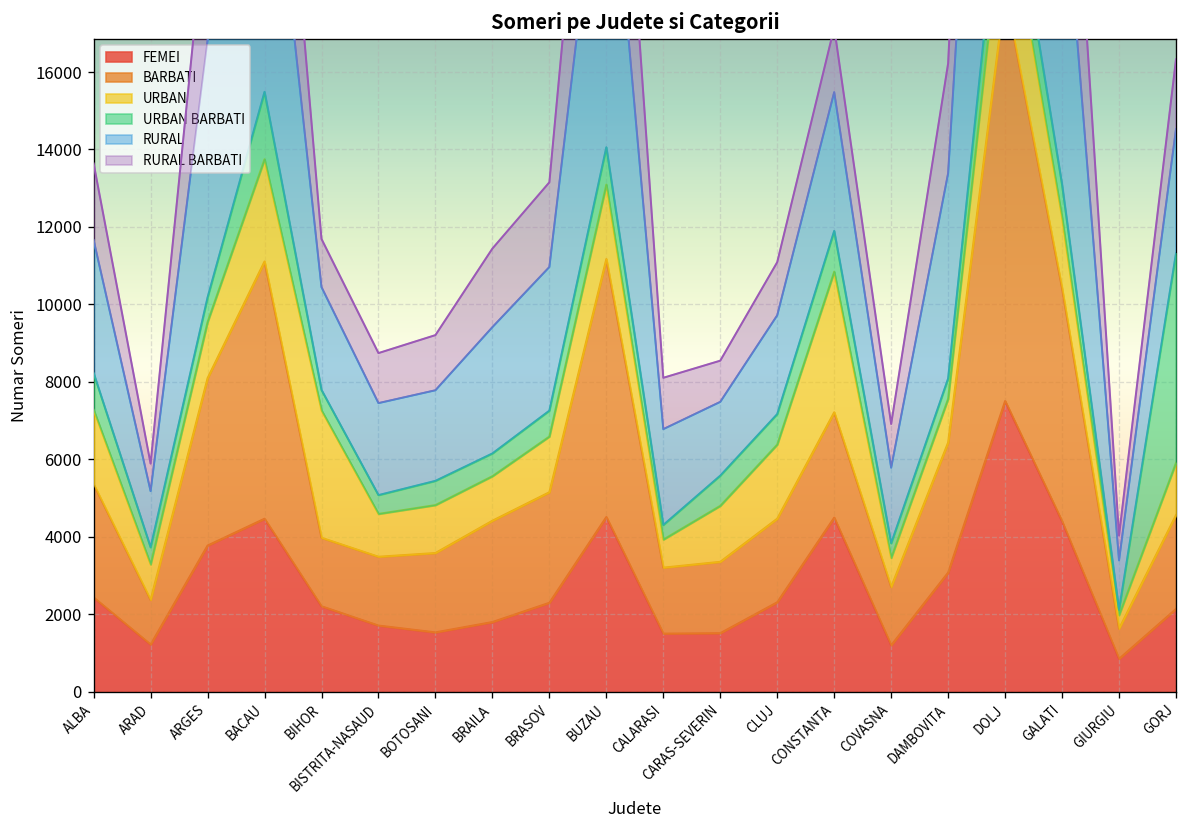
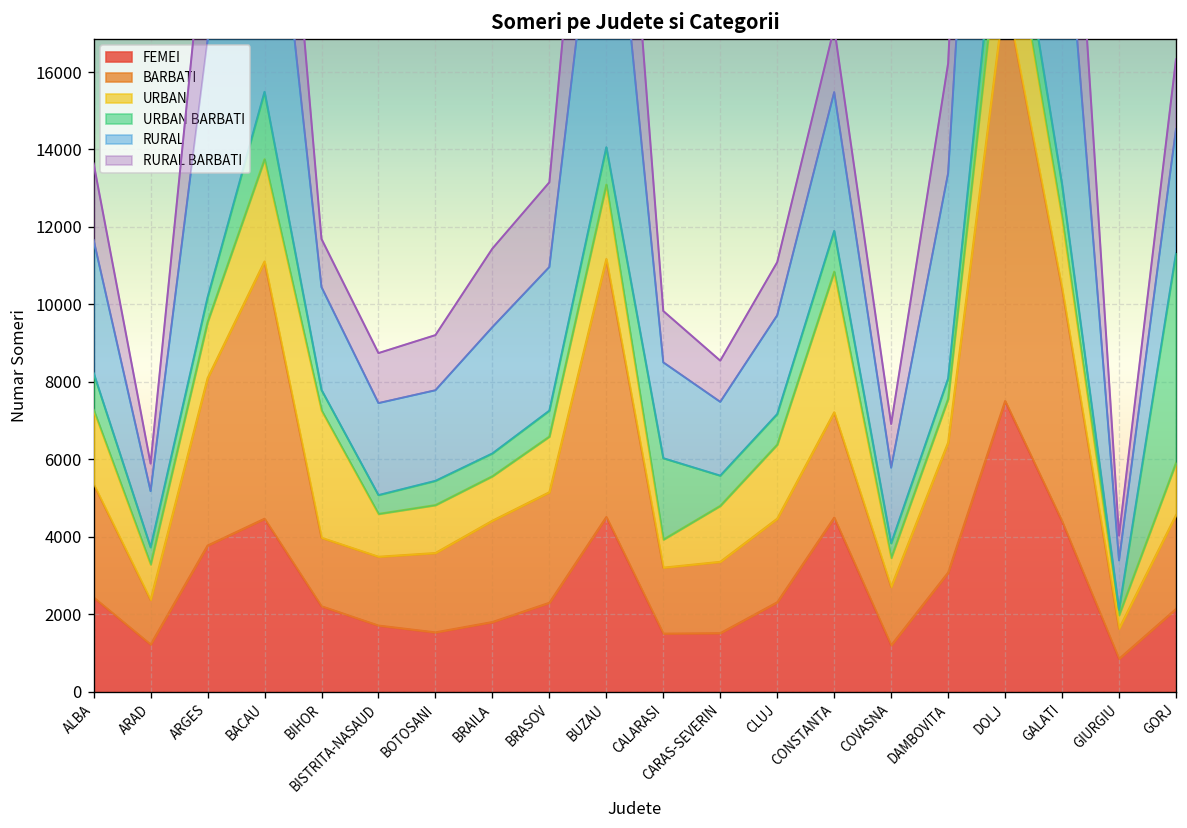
  {
    "URBAN": {
      "ALBA": 1900,
      "ARAD": 900,
      "ARGES": 1400,
      "BACAU": 2600,
      "BIHOR": 3300,
      "BISTRITA-NASAUD": 1100,
      "BOTOSANI": 1200,
      "BRAILA": 1200,
      "BRASOV": 1400,
      "BUZAU": 1900,
      "CALARASI": 700,
      "CARAS-SEVERIN": 1400,
      "CLUJ": 1900,
      "CONSTANTA": 3600,
      "COVASNA": 700,
      "DAMBOVITA": 1100,
      "GALATI": 1800,
      "GIURGIU": 300,
      "GORJ": 1400
    },
    "URBAN BARBATI": {
      "ALBA": 900,
      "ARAD": 400,
      "ARGES": 600,
      "BACAU": 1700,
      "BIHOR": 500,
      "BISTRITA-NASAUD": 500,
      "BOTOSANI": 600,
      "BRAILA": 600,
      "BRASOV": 700,
      "BUZAU": 1000,
-     "CALARASI": 400,
+     "CALARASI": 2100,
      "CARAS-SEVERIN": 800,
      "CLUJ": 800,
      "CONSTANTA": 1100,
      "COVASNA": 400,
      "DAMBOVITA": 500,
      "GALATI": 900,
      "GIURGIU": 100,
      "GORJ": 5400
    },
    "RURAL": {
      "ALBA": 3400,
      "ARAD": 1500,
      "ARGES": 6600,
      "BIHOR": 2700,
      "BISTRITA-NASAUD": 2400,
      "BOTOSANI": 2300,
      "BRAILA": 3300,
      "BRASOV": 3700,
      "CALARASI": 2500,
      "CARAS-SEVERIN": 1900,
      "CLUJ": 2600,
      "CONSTANTA": 3600,
      "COVASNA": 2000,
      "DAMBOVITA": 5300,
      "GIURGIU": 1300,
      "GORJ": 3200
    },
    "RURAL BARBATI": {
      "ALBA": 2000,
      "ARAD": 700,
      "BIHOR": 1200,
      "BISTRITA-NASAUD": 1300,
      "BOTOSANI": 1400,
      "BRAILA": 2000,
      "BRASOV": 2200,
      "CALARASI": 1300,
      "CARAS-SEVERIN": 1100,
      "CLUJ": 1400,
      "COVASNA": 1100,
      "DAMBOVITA": 2800,
      "GIURGIU": 600,
      "GORJ": 1800
    }
  }
